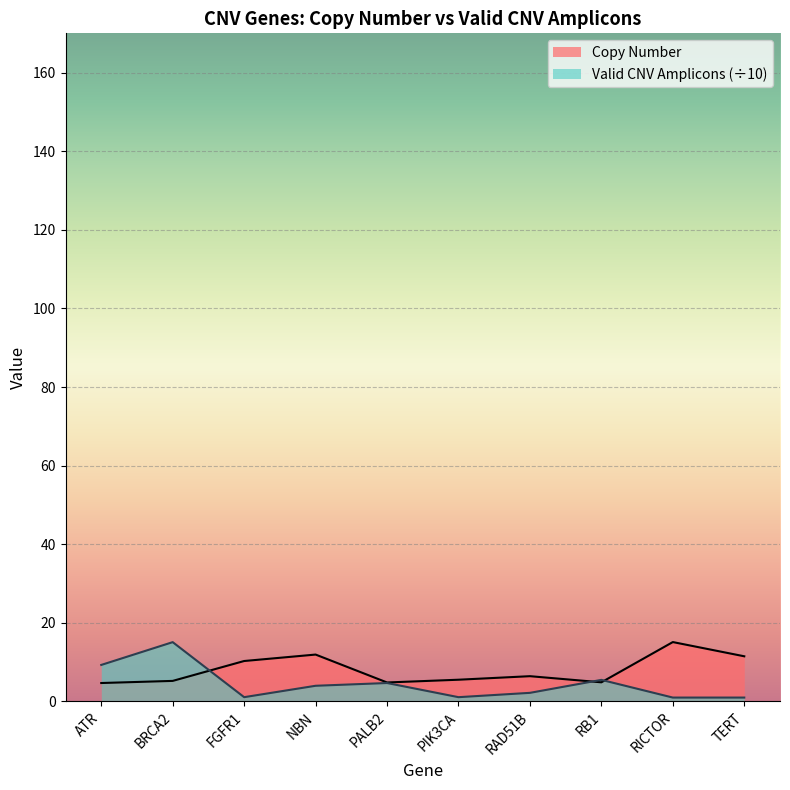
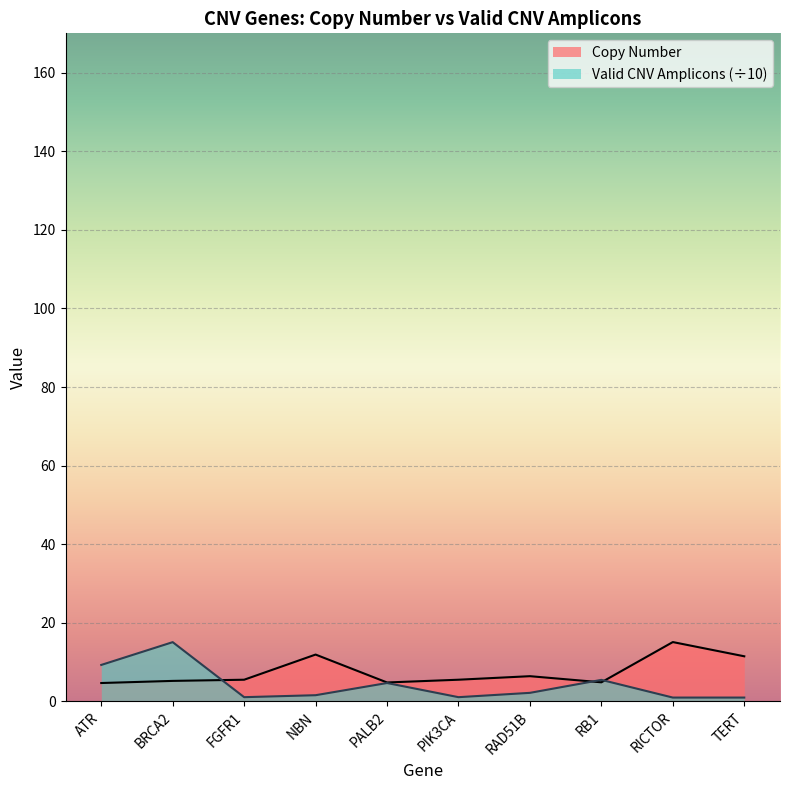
  {
    "Copy Number": {
      "ATR": 5,
      "BRCA2": 5,
-     "FGFR1": 10,
+     "FGFR1": 6,
      "NBN": 12,
      "PIK3CA": 6,
      "RAD51B": 6,
      "RICTOR": 15,
      "TERT": 12
    },
    "Valid CNV Amplicons (÷10)": {
      "ATR": 9,
      "BRCA2": 15,
      "FGFR1": 1,
-     "NBN": 4,
+     "NBN": 2,
      "PIK3CA": 1,
      "RAD51B": 2,
      "RICTOR": 1,
      "TERT": 1
    }
  }
